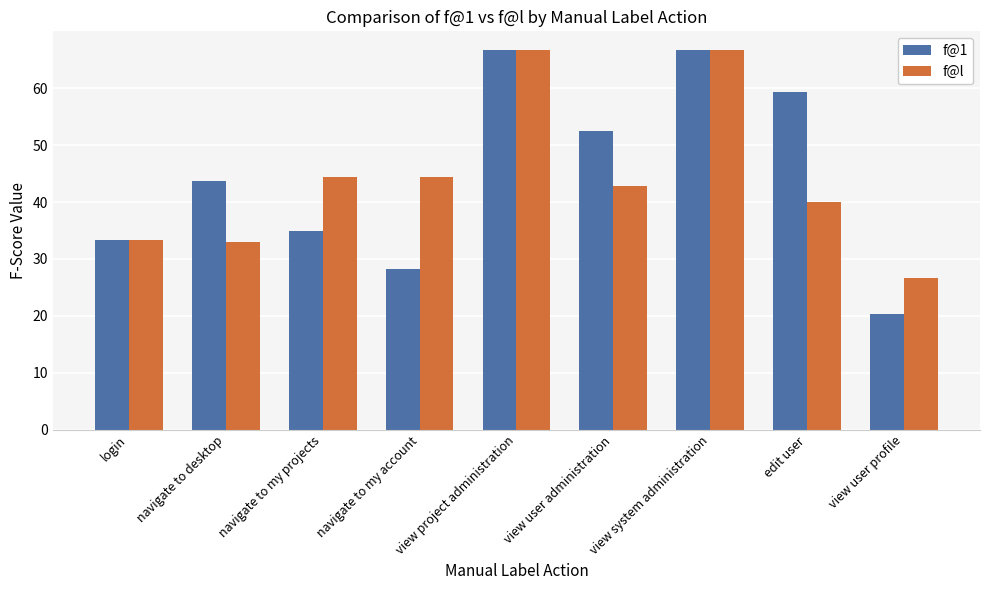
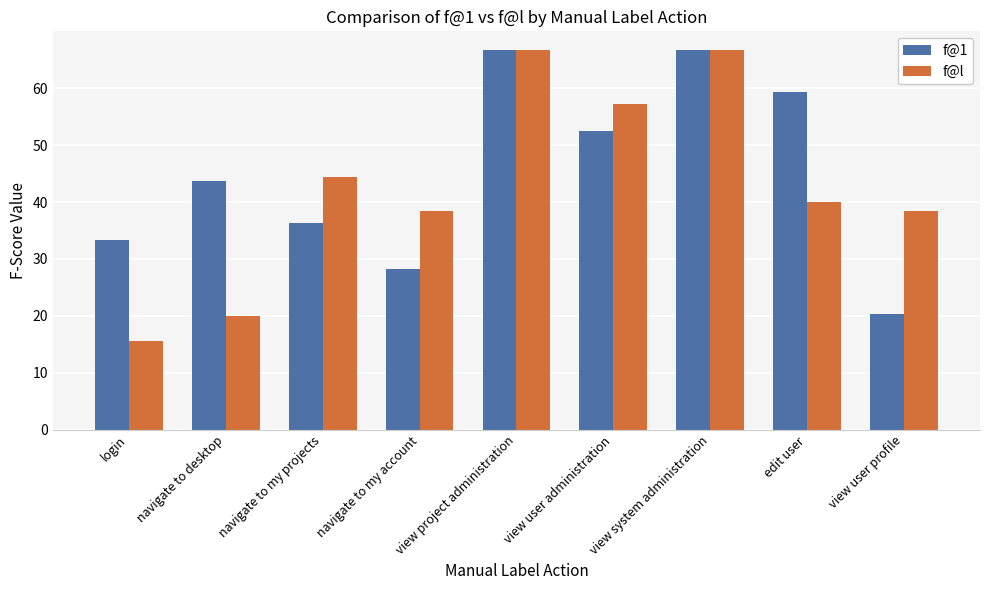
  {
    "f@1": {
      "login": 33,
      "navigate to desktop": 44,
-     "navigate to my projects": 35,
+     "navigate to my projects": 36,
      "navigate to my account": 28,
      "view project administration": 67,
      "view user administration": 52,
      "view system administration": 67,
      "edit user": 59,
      "view user profile": 20
    },
    "f@l": {
-     "login": 33,
-     "navigate to desktop": 33,
+     "login": 16,
+     "navigate to desktop": 20,
      "navigate to my projects": 44,
-     "navigate to my account": 44,
+     "navigate to my account": 39,
      "view project administration": 67,
-     "view user administration": 43,
+     "view user administration": 57,
      "view system administration": 67,
      "edit user": 40,
-     "view user profile": 27
+     "view user profile": 38
    }
  }
